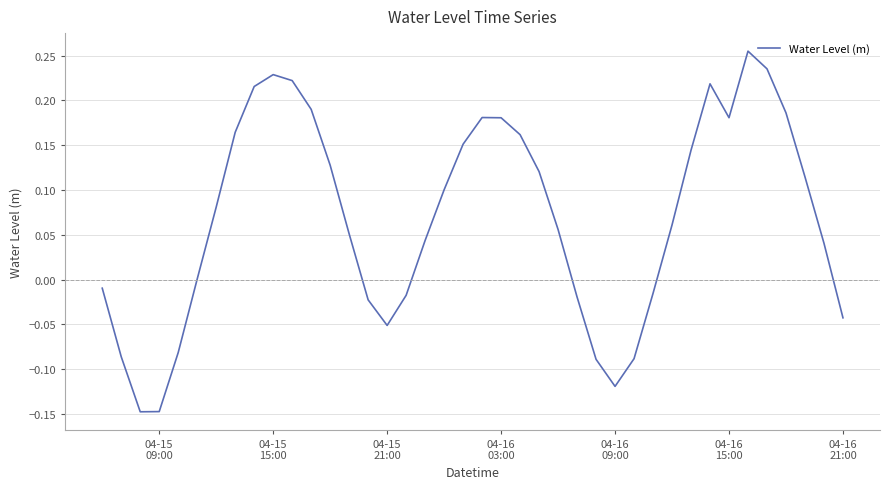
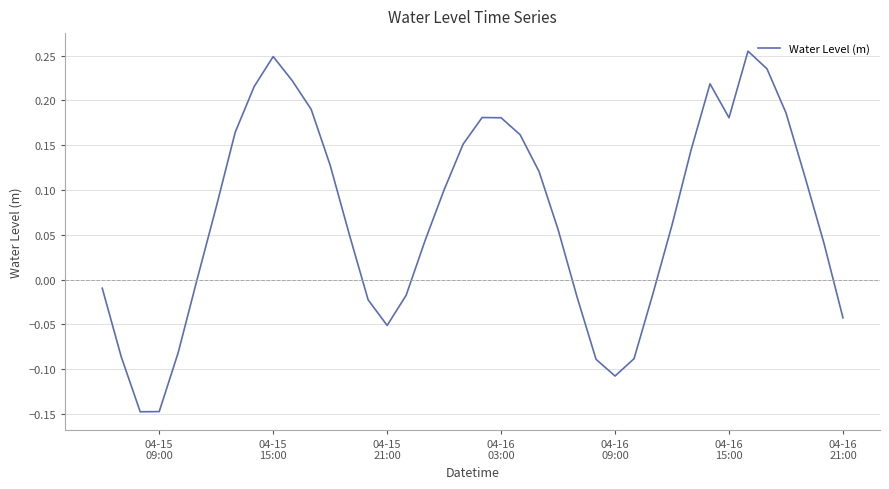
  {
    "04-15 09:00": -0.15,
-   "04-15 15:00": 0.23,
+   "04-15 15:00": 0.25,
    "04-15 21:00": -0.05,
    "04-16 03:00": 0.18,
-   "04-16 09:00": -0.12,
+   "04-16 09:00": -0.11,
    "04-16 15:00": 0.18,
    "04-16 21:00": -0.04
  }
